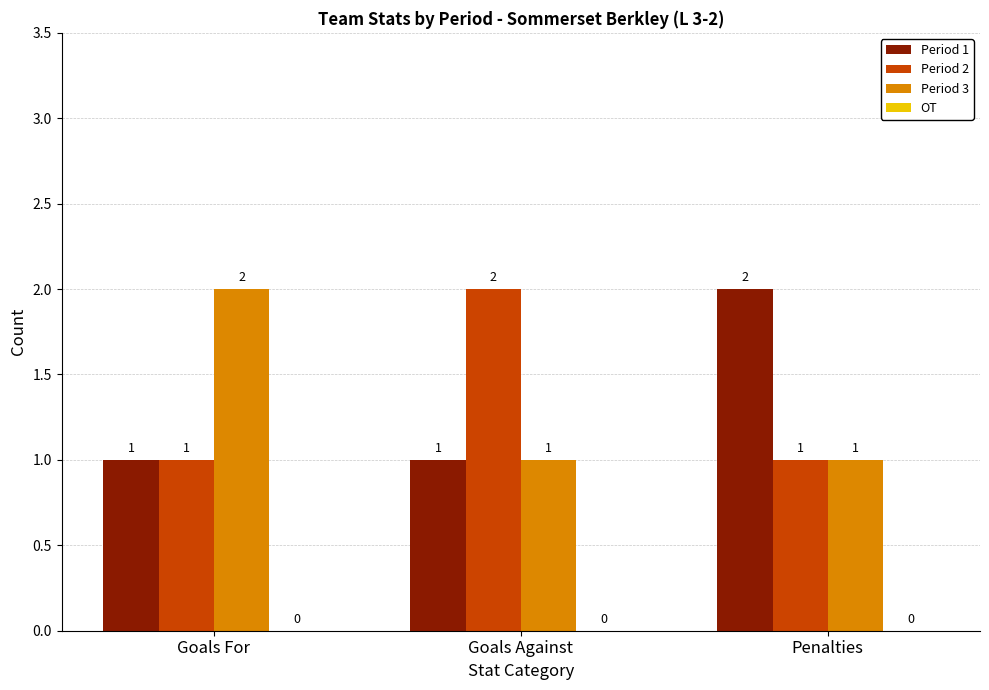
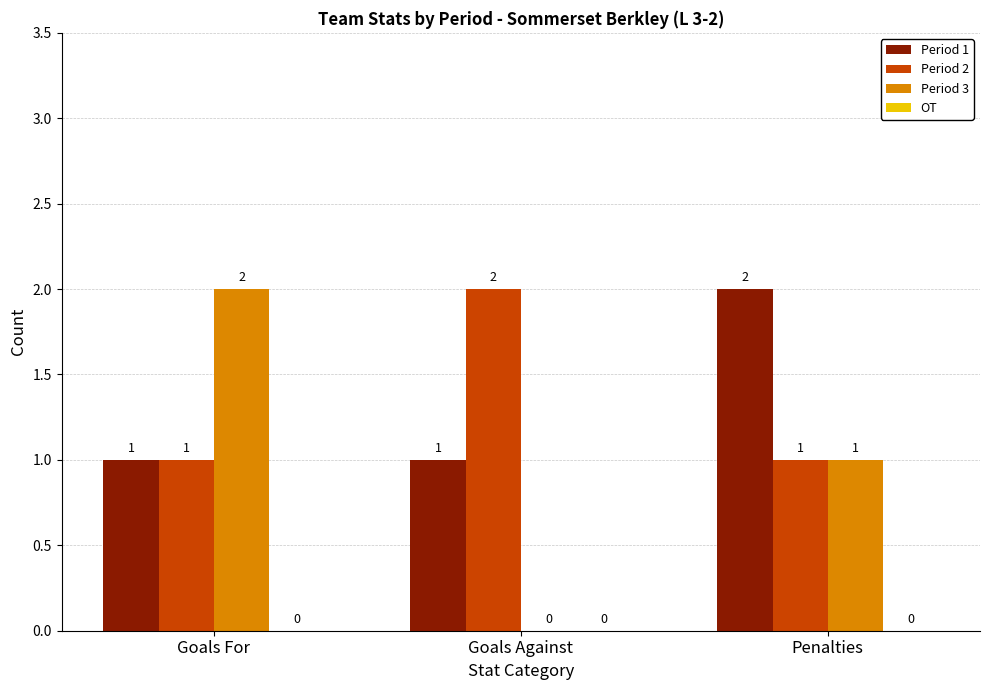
  {
    "Period 1": {
      "Goals For": 1,
      "Goals Against": 1,
      "Penalties": 2
    },
    "Period 2": {
      "Goals For": 1,
      "Goals Against": 2,
      "Penalties": 1
    },
    "Period 3": {
      "Goals For": 2,
-     "Goals Against": 1,
+     "Goals Against": 0,
      "Penalties": 1
    },
    "OT": {
      "Goals For": 0,
      "Goals Against": 0,
      "Penalties": 0
    }
  }
